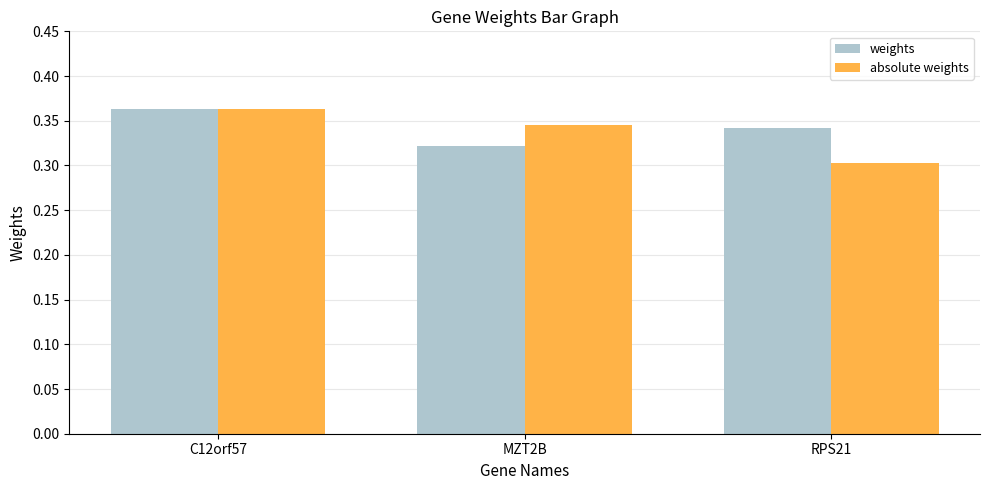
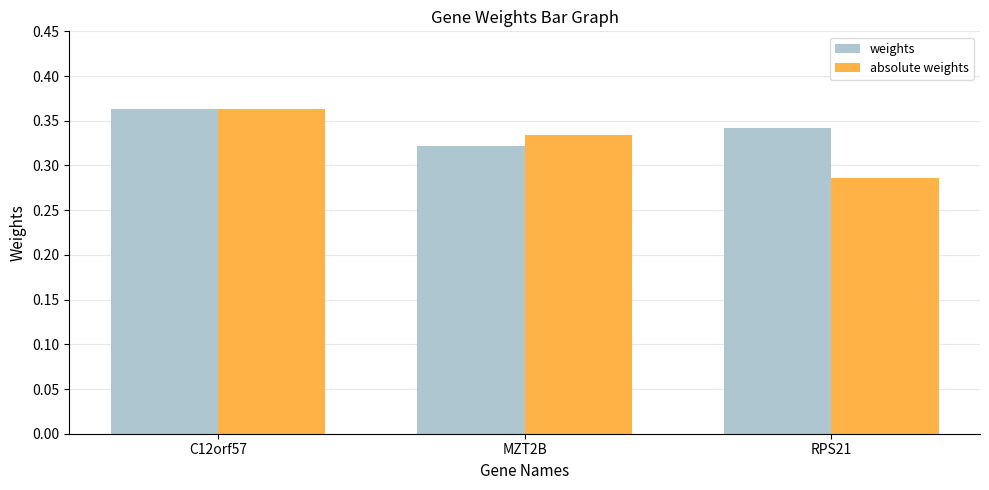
  {
    "weights": {
      "C12orf57": 0.36,
      "MZT2B": 0.32,
      "RPS21": 0.34
    },
    "absolute weights": {
      "C12orf57": 0.36,
-     "MZT2B": 0.35,
-     "RPS21": 0.30
+     "MZT2B": 0.33,
+     "RPS21": 0.29
    }
  }
